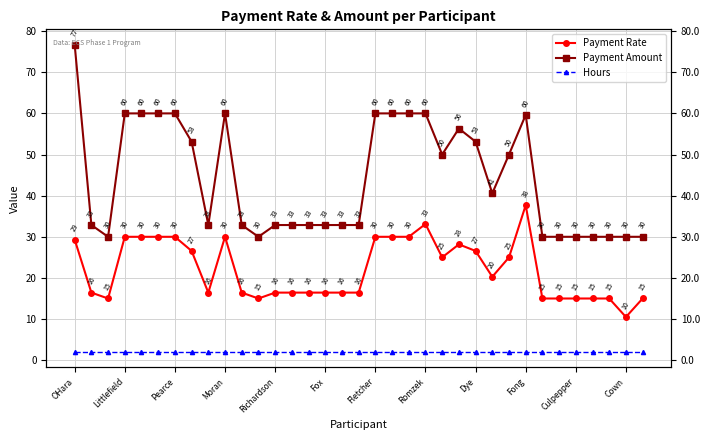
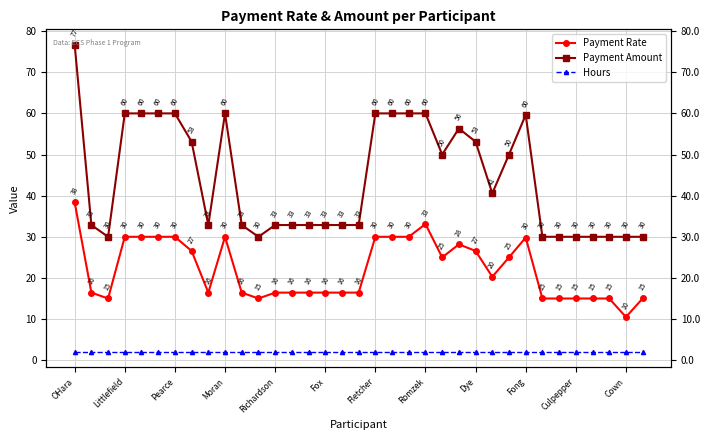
  {
    "Payment Rate": {
-     "OHara": 29,
+     "OHara": 38,
      "Littlefield": 30,
      "Pearce": 30,
      "Moran": 30,
      "Richardson": 16,
      "Fox": 16,
      "Fletcher": 30,
      "Romzek": 33,
      "Dye": 27,
-     "Fong": 38,
+     "Fong": 30,
      "Culpepper": 15,
      "Cown": 10
    },
    "Payment Amount": {
      "OHara": 77,
      "Littlefield": 60,
      "Pearce": 60,
      "Moran": 60,
      "Richardson": 33,
      "Fox": 33,
      "Fletcher": 60,
      "Romzek": 60,
      "Dye": 53,
      "Fong": 60,
      "Culpepper": 30,
      "Cown": 30
    },
    "Hours": {
      "OHara": 2,
      "Littlefield": 2,
      "Pearce": 2,
      "Moran": 2,
      "Richardson": 2,
      "Fox": 2,
      "Fletcher": 2,
      "Romzek": 2,
      "Dye": 2,
      "Fong": 2,
      "Culpepper": 2,
      "Cown": 2
    }
  }
